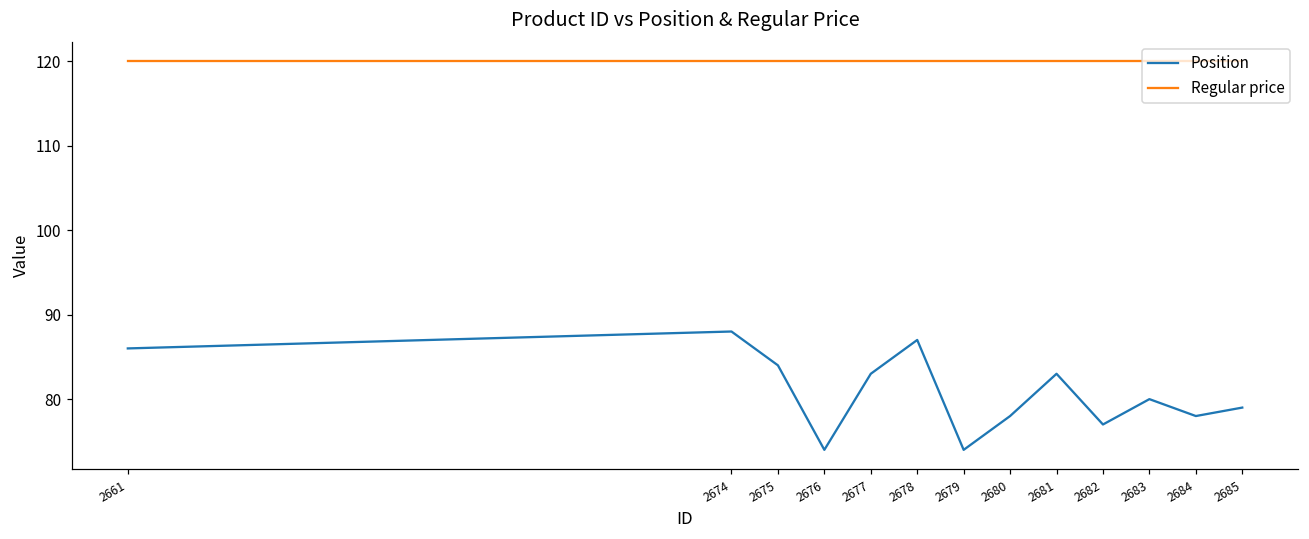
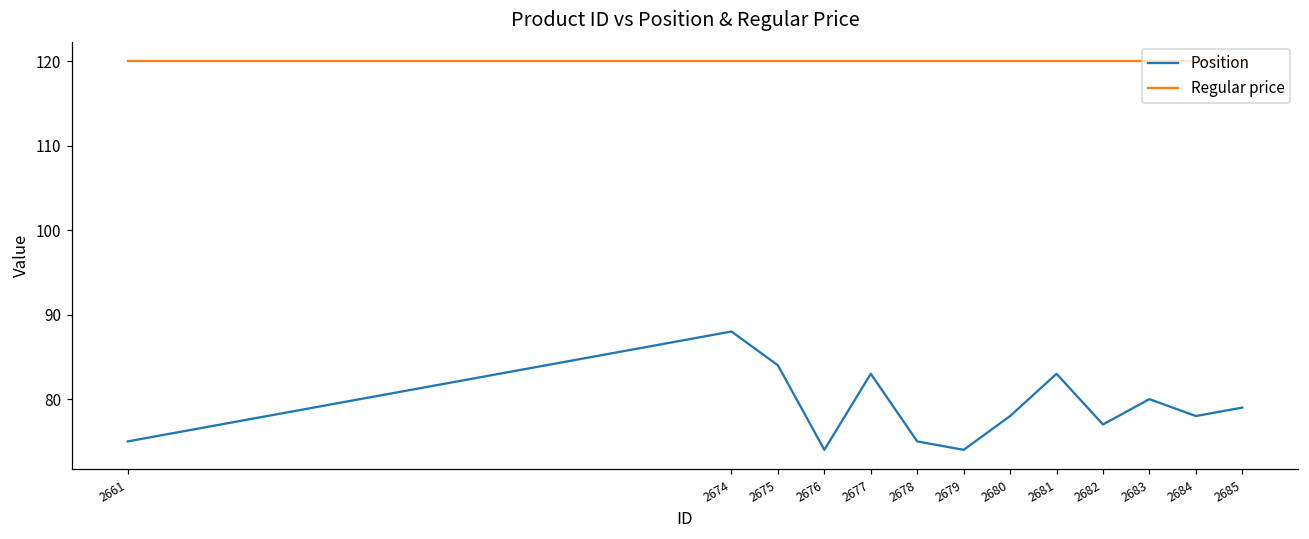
  {
    "Position": {
-     "2661": 86,
+     "2661": 75,
      "2674": 88,
      "2675": 84,
      "2676": 74,
      "2677": 83,
-     "2678": 87,
+     "2678": 75,
      "2679": 74,
      "2680": 78,
      "2681": 83,
      "2682": 77,
      "2683": 80,
      "2684": 78,
      "2685": 79
    },
    "Regular price": {
      "2661": 120,
      "2674": 120,
      "2675": 120,
      "2676": 120,
      "2677": 120,
      "2678": 120,
      "2679": 120,
      "2680": 120,
      "2681": 120,
      "2682": 120
    }
  }
